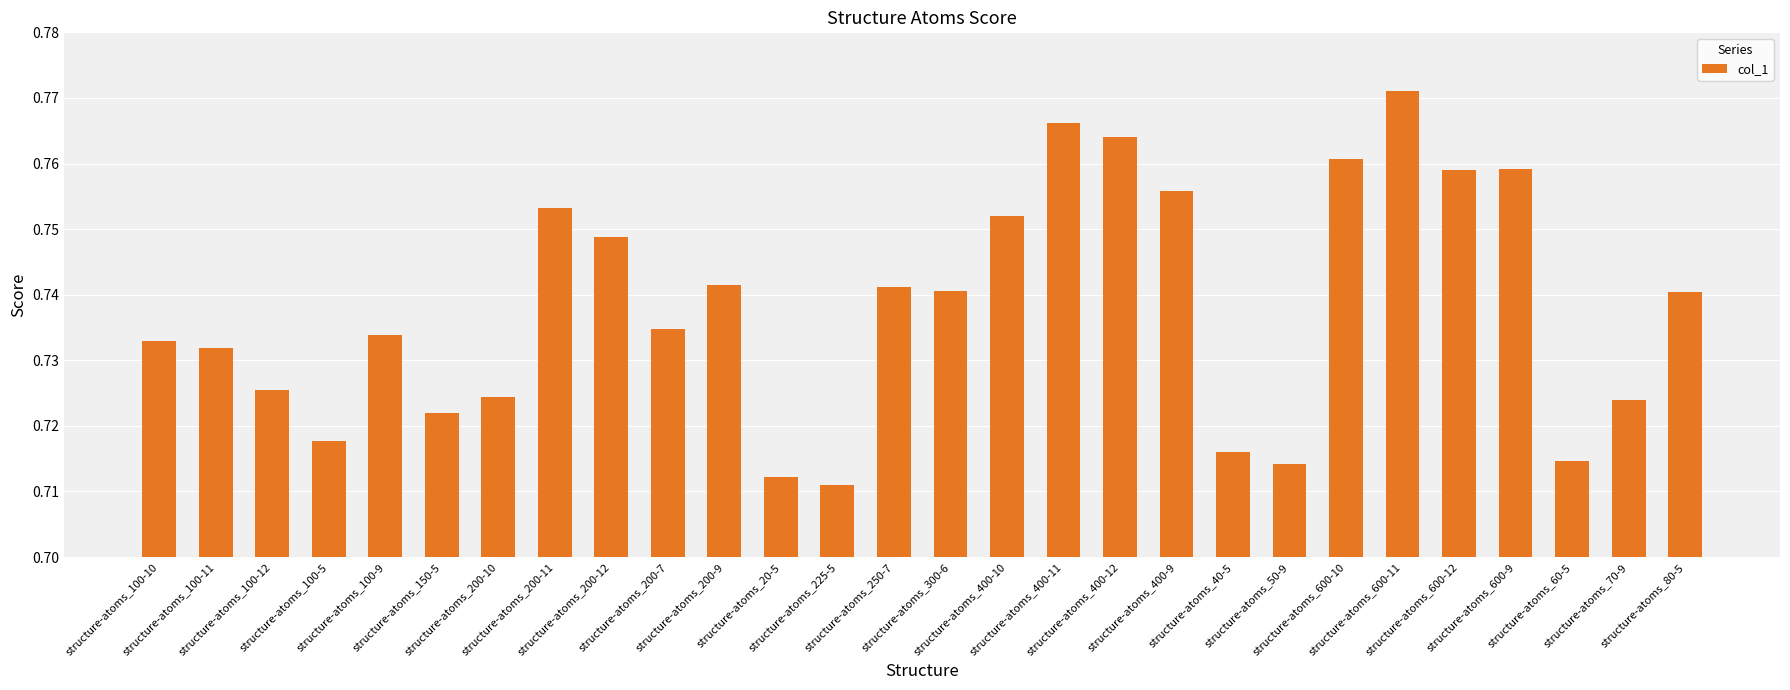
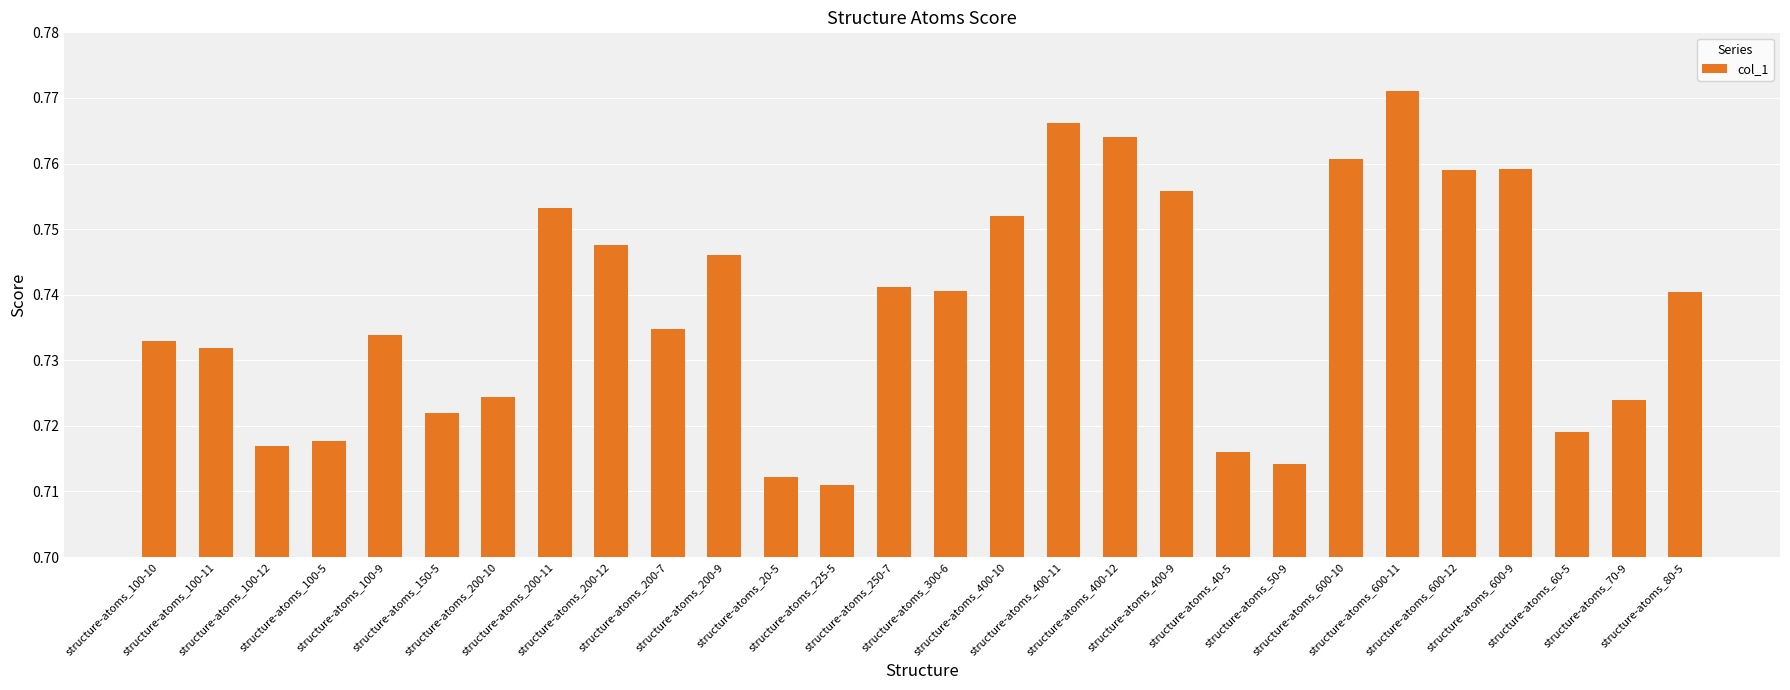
  {
    "structure-atoms_100-10": 0.733,
    "structure-atoms_100-11": 0.732,
-   "structure-atoms_100-12": 0.726,
+   "structure-atoms_100-12": 0.717,
    "structure-atoms_100-5": 0.718,
    "structure-atoms_100-9": 0.734,
    "structure-atoms_150-5": 0.722,
    "structure-atoms_200-10": 0.724,
    "structure-atoms_200-11": 0.753,
-   "structure-atoms_200-12": 0.749,
+   "structure-atoms_200-12": 0.748,
    "structure-atoms_200-7": 0.735,
-   "structure-atoms_200-9": 0.742,
+   "structure-atoms_200-9": 0.746,
    "structure-atoms_20-5": 0.712,
    "structure-atoms_225-5": 0.711,
    "structure-atoms_250-7": 0.741,
    "structure-atoms_300-6": 0.741,
    "structure-atoms_400-10": 0.752,
    "structure-atoms_400-11": 0.766,
    "structure-atoms_400-12": 0.764,
    "structure-atoms_400-9": 0.756,
    "structure-atoms_40-5": 0.716,
    "structure-atoms_50-9": 0.714,
    "structure-atoms_600-10": 0.761,
    "structure-atoms_600-11": 0.771,
    "structure-atoms_600-12": 0.759,
    "structure-atoms_600-9": 0.759,
-   "structure-atoms_60-5": 0.715,
+   "structure-atoms_60-5": 0.719,
    "structure-atoms_70-9": 0.724,
    "structure-atoms_80-5": 0.740
  }
